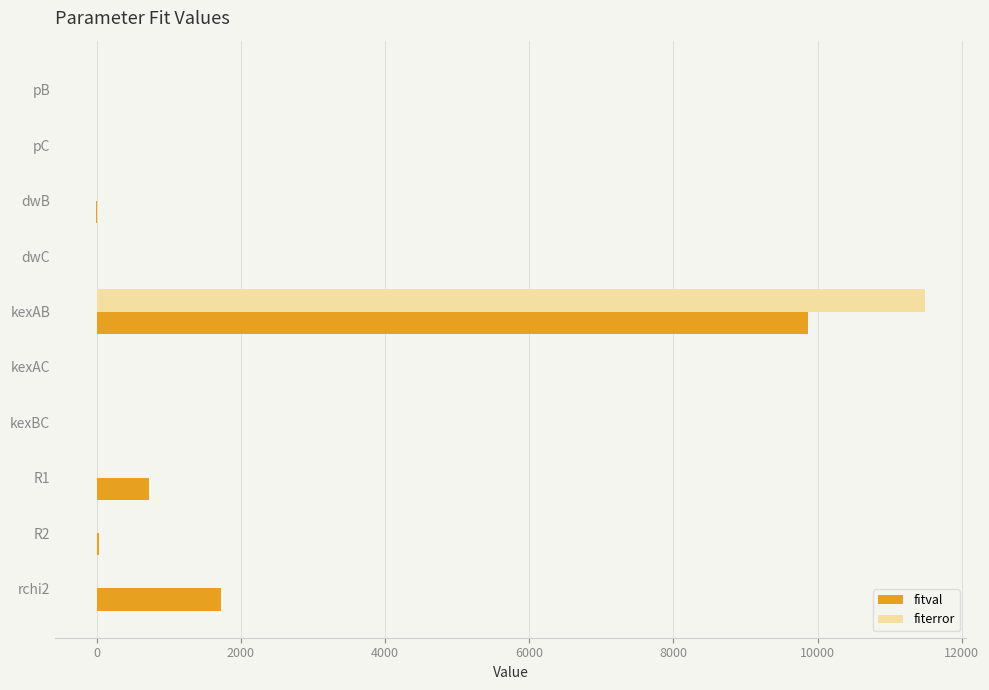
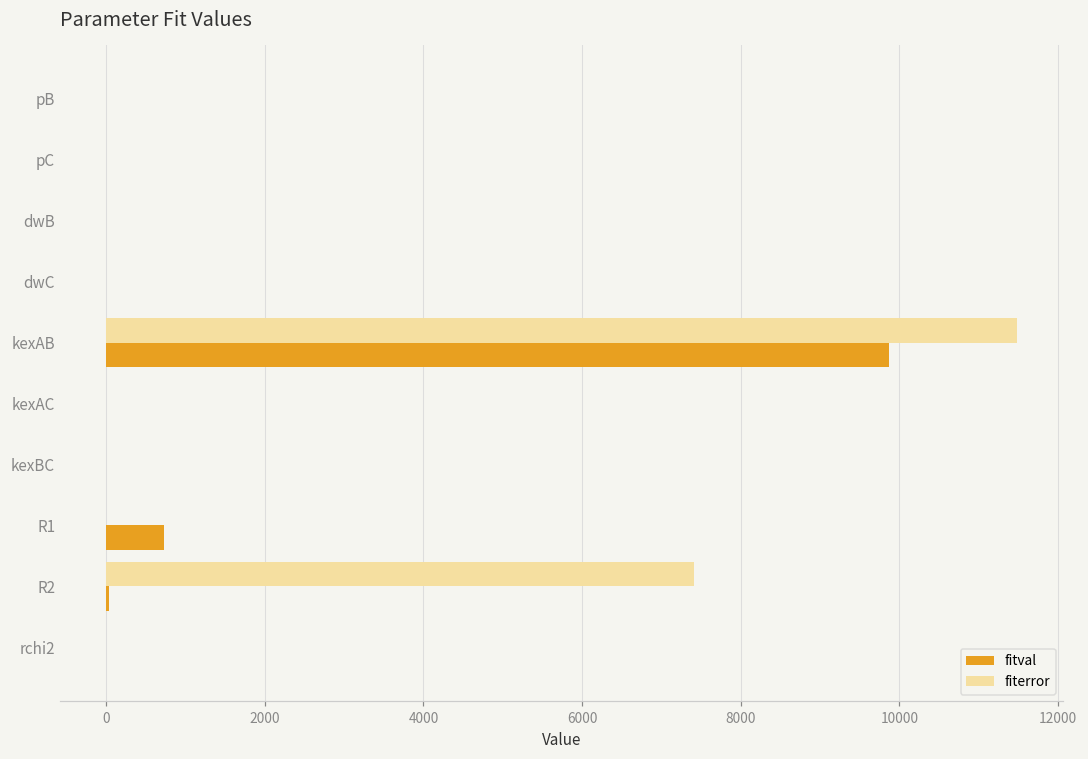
  {
    "fitval": {
      "pC": 0,
      "dwC": 0,
      "kexAB": 9900,
      "kexAC": 0,
      "kexBC": 0,
      "R1": 700,
-     "rchi2": 1700
+     "rchi2": 0
    },
    "fiterror": {
      "pC": 0,
      "dwB": 0,
      "dwC": 0,
      "kexAB": 11500,
      "kexAC": 0,
      "kexBC": 0,
-     "R2": 0,
+     "R2": 7400,
      "rchi2": 0
    }
  }
